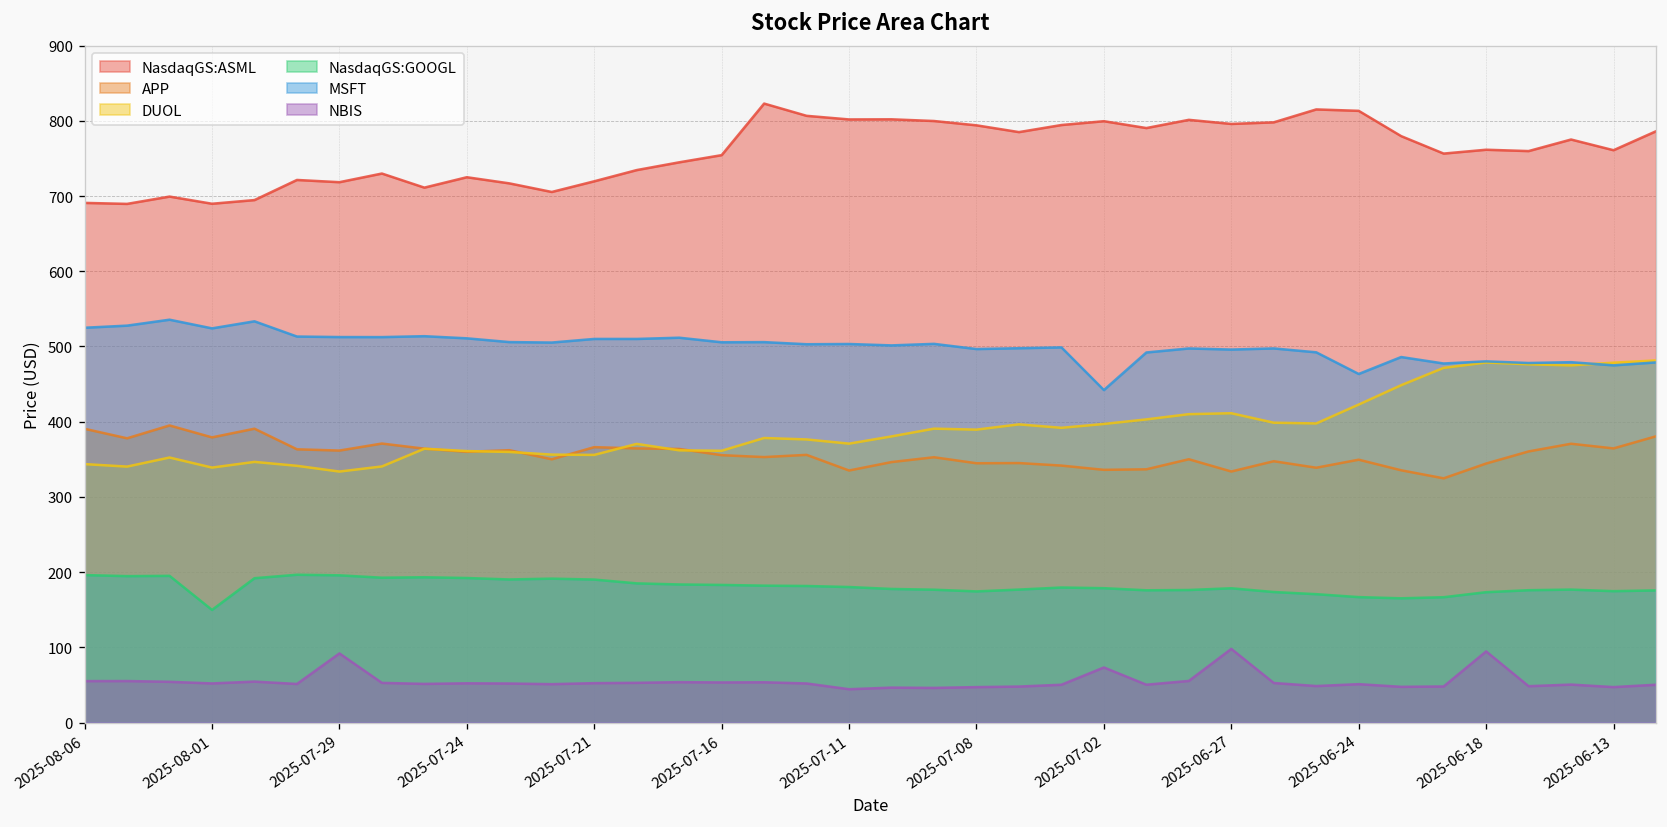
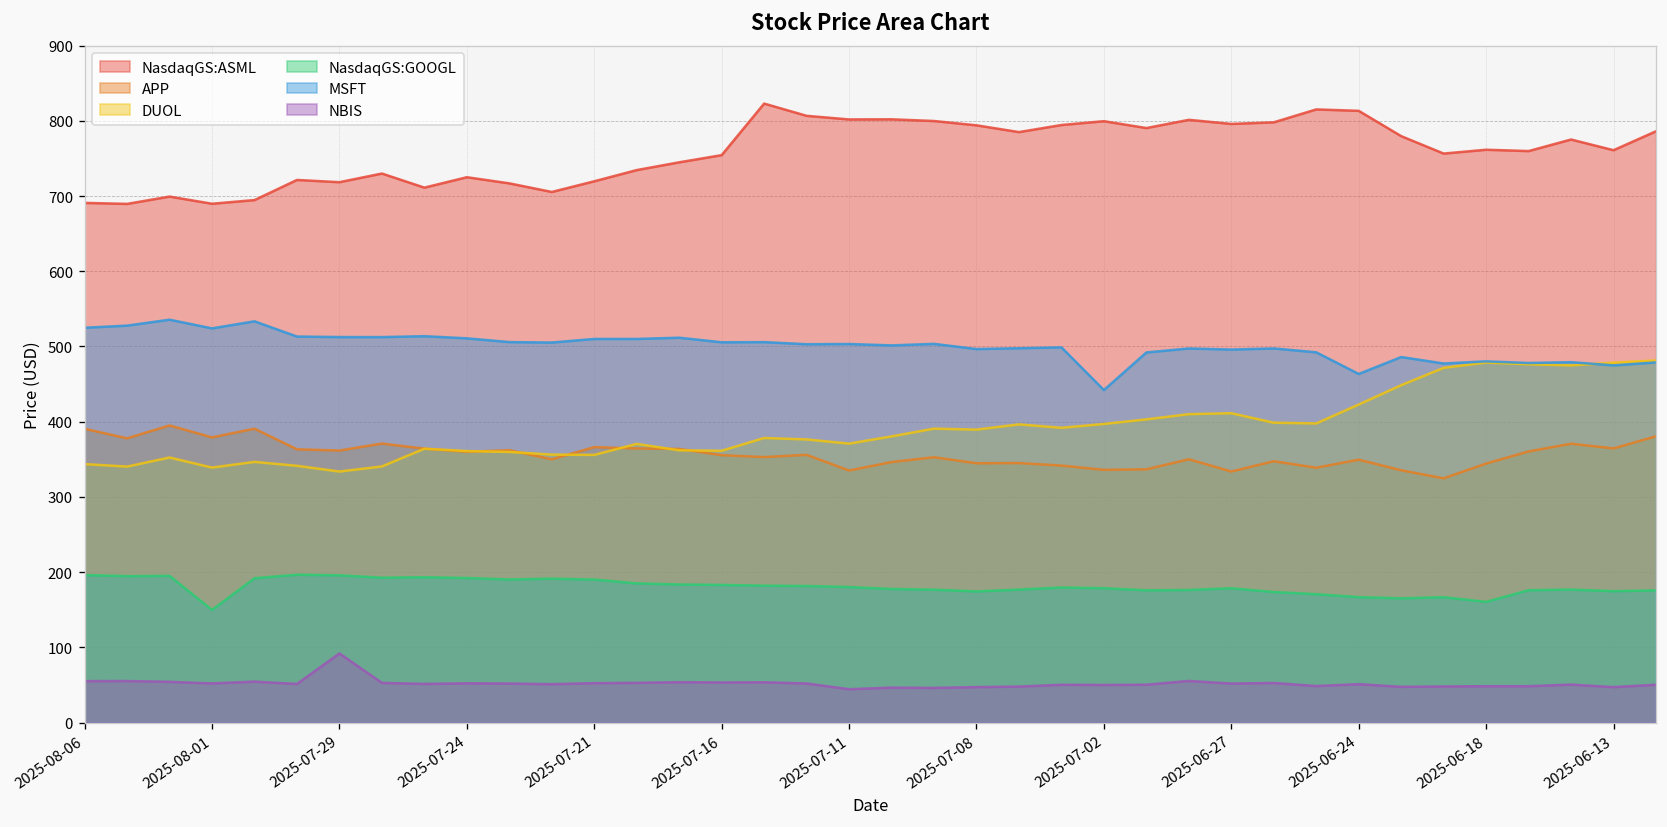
  {
    "NasdaqGS:GOOGL": {
      "2025-08-06": 200,
      "2025-08-01": 150,
      "2025-07-29": 200,
      "2025-07-24": 190,
      "2025-07-21": 190,
      "2025-07-16": 180,
      "2025-07-11": 180,
      "2025-07-08": 170,
      "2025-07-02": 180,
      "2025-06-27": 180,
      "2025-06-24": 170,
-     "2025-06-18": 170,
+     "2025-06-18": 160,
      "2025-06-13": 170
    },
    "MSFT": {
      "2025-08-06": 520,
      "2025-08-01": 520,
      "2025-07-29": 510,
      "2025-07-24": 510,
      "2025-07-21": 510,
      "2025-07-16": 510,
      "2025-07-11": 500,
      "2025-07-08": 500,
      "2025-07-02": 440,
      "2025-06-27": 500,
      "2025-06-24": 460
    },
    "NBIS": {
      "2025-08-06": 60,
      "2025-08-01": 50,
      "2025-07-29": 90,
      "2025-07-24": 50,
      "2025-07-21": 50,
      "2025-07-16": 50,
      "2025-07-11": 40,
      "2025-07-08": 50,
-     "2025-07-02": 70,
-     "2025-06-27": 100,
+     "2025-07-02": 50,
+     "2025-06-27": 50,
      "2025-06-24": 50,
-     "2025-06-18": 90,
+     "2025-06-18": 50,
      "2025-06-13": 50
    }
  }
